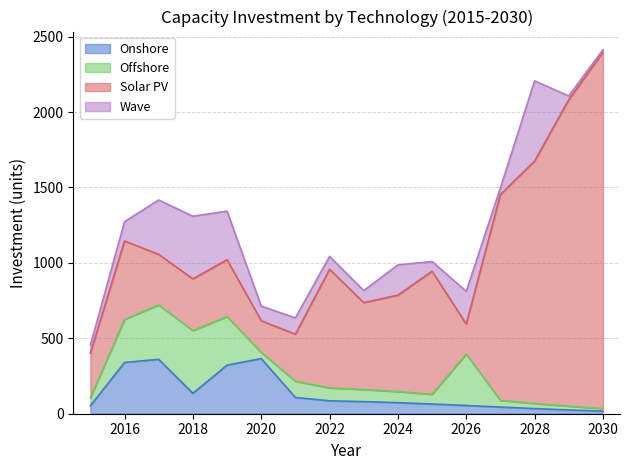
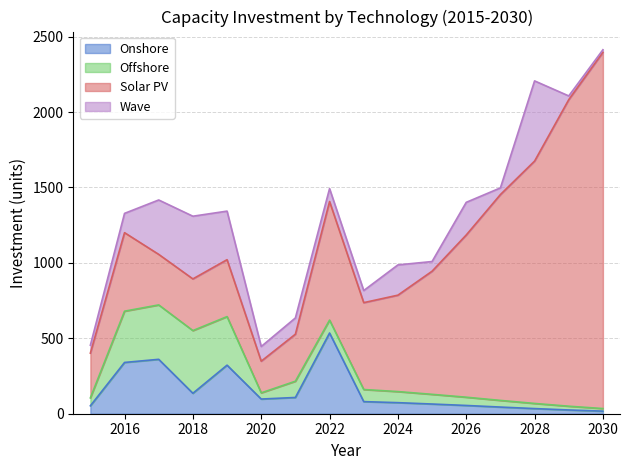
  {
    "Onshore": {
      "2016": 340,
      "2018": 140,
-     "2020": 370,
-     "2022": 90,
+     "2020": 100,
+     "2022": 540,
      "2024": 70,
      "2026": 50,
      "2028": 30
    },
    "Offshore": {
-     "2016": 290,
+     "2016": 340,
      "2018": 420,
      "2020": 40,
      "2022": 90,
      "2024": 70,
-     "2026": 340,
+     "2026": 50,
      "2028": 30
    },
    "Solar PV": {
      "2016": 520,
      "2018": 340,
      "2020": 210,
      "2022": 790,
      "2024": 640,
-     "2026": 200,
+     "2026": 1080,
      "2028": 1610
    },
    "Wave": {
      "2016": 130,
      "2018": 420,
      "2020": 100,
      "2022": 90,
      "2024": 200,
      "2026": 220,
      "2028": 530
    }
  }
